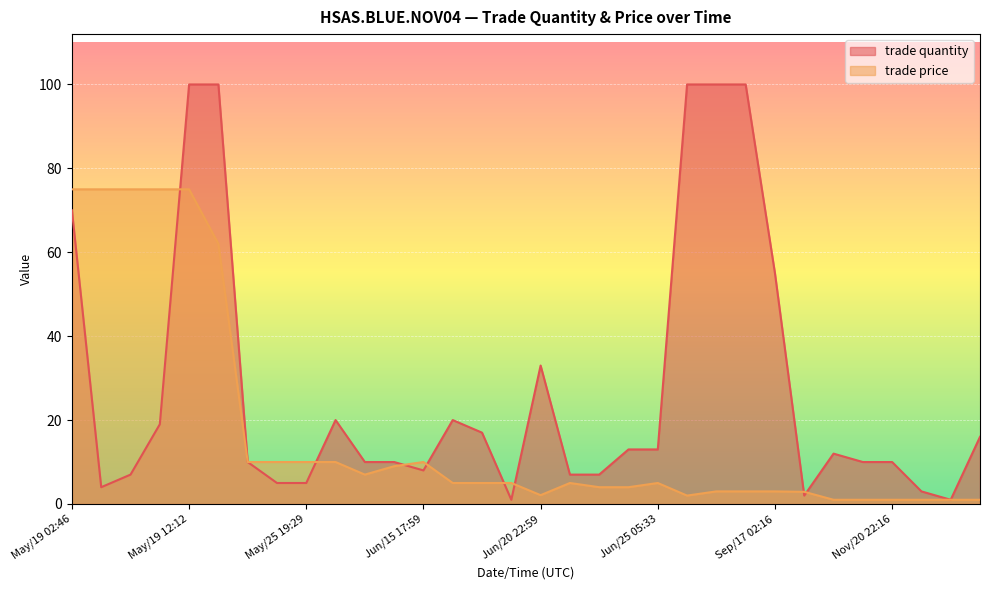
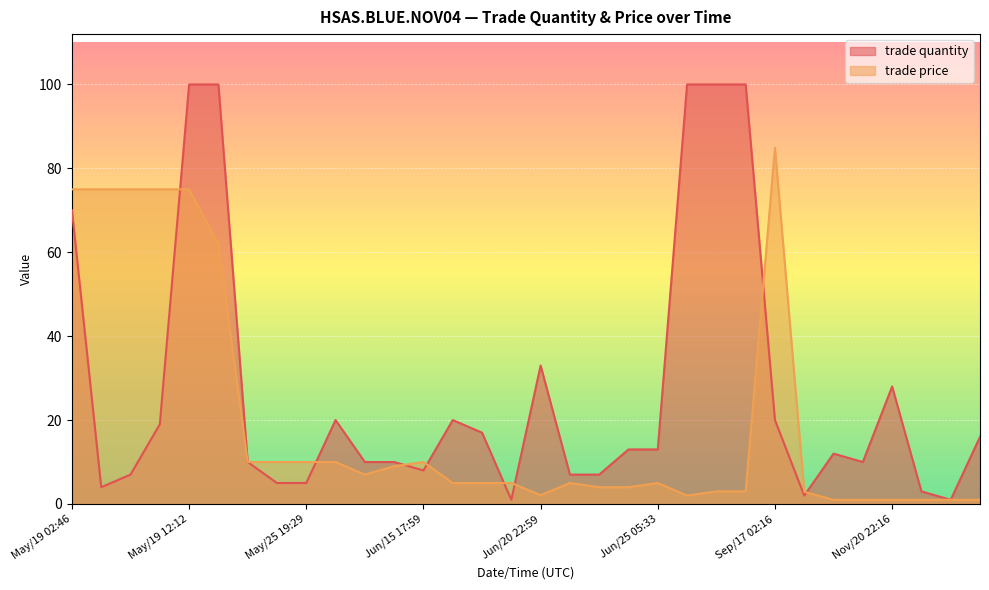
  {
    "trade quantity": {
      "May/19 12:12": 100,
      "May/25 19:29": 5,
      "Jun/15 17:59": 8,
      "Jun/20 22:59": 33,
-     "Sep/17 02:16": 55,
-     "Nov/20 22:16": 10
+     "Sep/17 02:16": 20,
+     "Nov/20 22:16": 28
    },
    "trade price": {
      "May/19 12:12": 75,
      "May/25 19:29": 10,
      "Jun/15 17:59": 10,
      "Jun/20 22:59": 2,
-     "Sep/17 02:16": 3,
+     "Sep/17 02:16": 85,
      "Nov/20 22:16": 1
    }
  }
